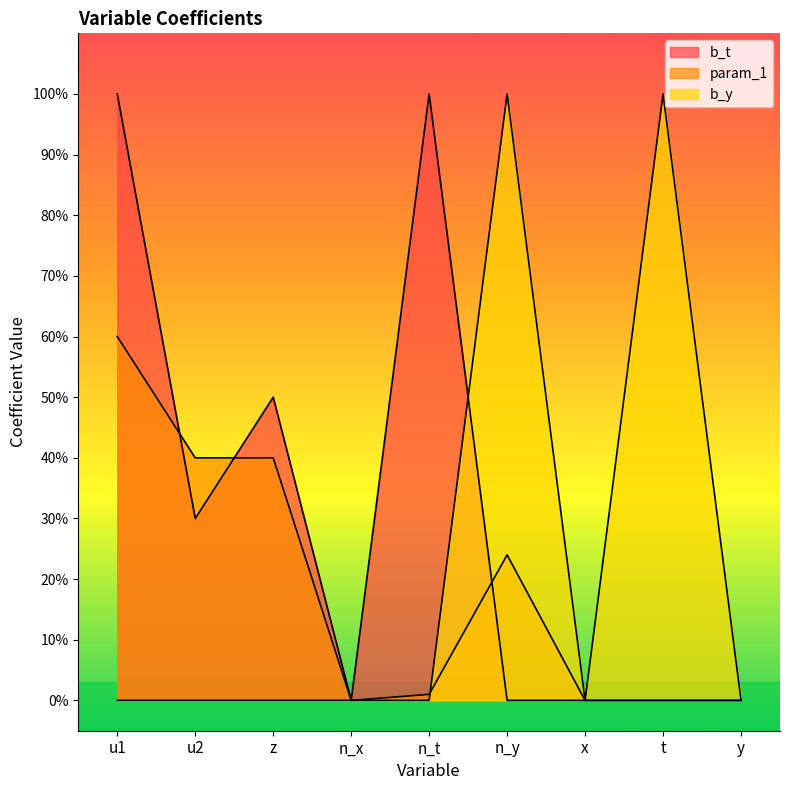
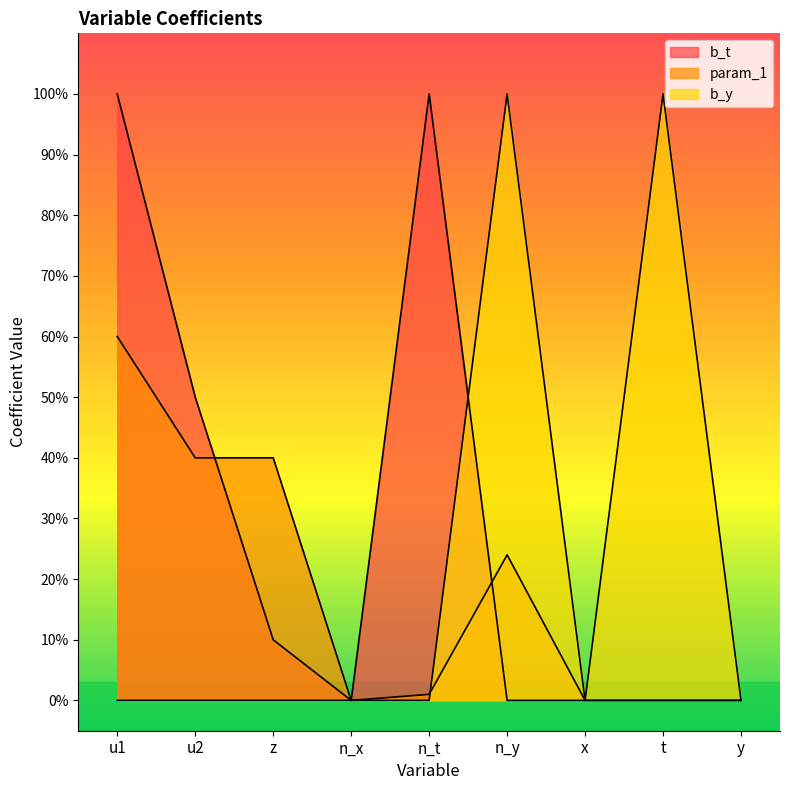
  {
    "b_t": {
      "u1": "100%",
-     "u2": "30%",
-     "z": "50%",
+     "u2": "50%",
+     "z": "10%",
      "n_t": "100%"
    },
    "param_1": {
      "u1": "60%",
      "u2": "40%",
      "z": "40%",
      "n_y": "24%"
    },
    "b_y": {
      "n_y": "100%",
      "t": "100%"
    }
  }
